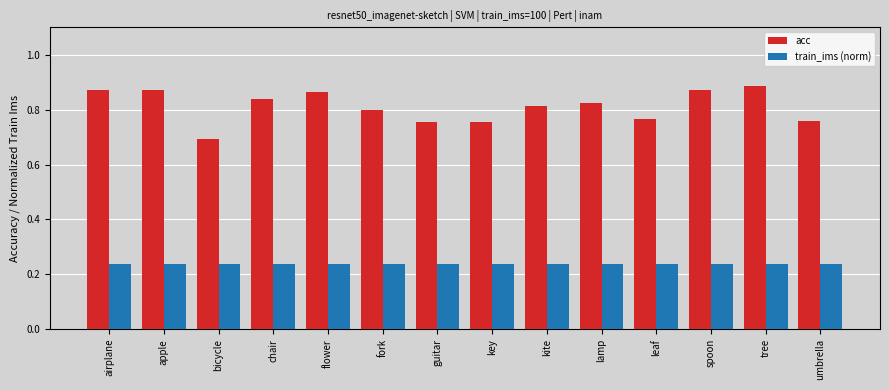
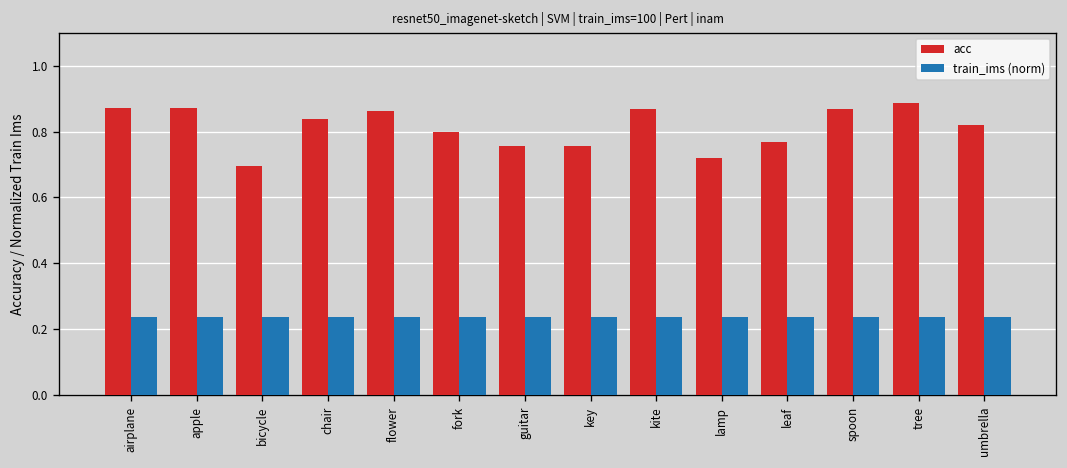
  {
    "acc": {
      "airplane": 0.87,
      "apple": 0.87,
      "bicycle": 0.69,
      "chair": 0.84,
      "flower": 0.86,
      "fork": 0.80,
      "guitar": 0.76,
      "key": 0.76,
-     "kite": 0.81,
-     "lamp": 0.83,
+     "kite": 0.87,
+     "lamp": 0.72,
      "leaf": 0.77,
      "spoon": 0.87,
      "tree": 0.89,
-     "umbrella": 0.76
+     "umbrella": 0.82
    },
    "train_ims (norm)": {
      "airplane": 0.24,
      "apple": 0.24,
      "bicycle": 0.24,
      "chair": 0.24,
      "flower": 0.24,
      "fork": 0.24,
      "guitar": 0.24,
      "key": 0.24,
      "kite": 0.24,
      "lamp": 0.24,
      "leaf": 0.24,
      "spoon": 0.24,
      "tree": 0.24,
      "umbrella": 0.24
    }
  }
